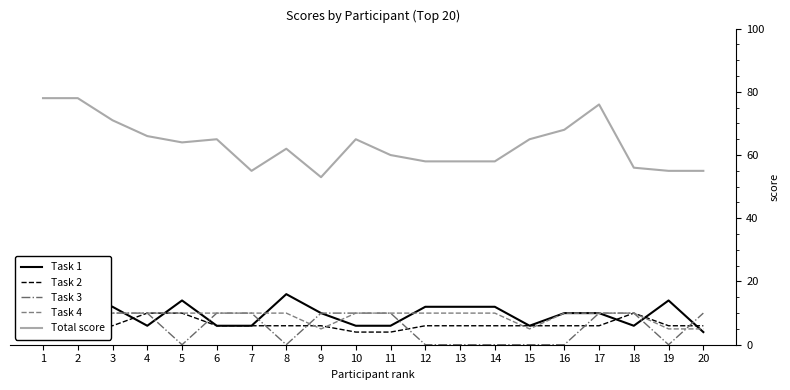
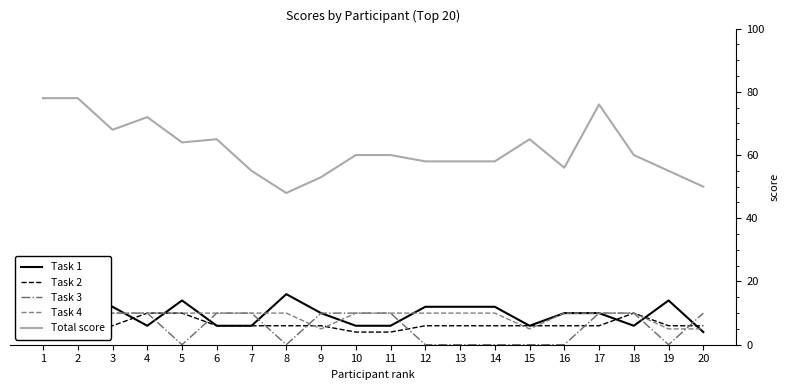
  {
    "Total score": {
      "1": 78,
      "2": 78,
-     "3": 71,
-     "4": 66,
+     "3": 68,
+     "4": 72,
      "5": 64,
      "6": 65,
      "7": 55,
-     "8": 62,
+     "8": 48,
      "9": 53,
-     "10": 65,
+     "10": 60,
      "11": 60,
      "12": 58,
      "13": 58,
      "14": 58,
      "15": 65,
-     "16": 68,
+     "16": 56,
      "17": 76,
-     "18": 56,
+     "18": 60,
      "19": 55,
-     "20": 55
+     "20": 50
    }
  }
